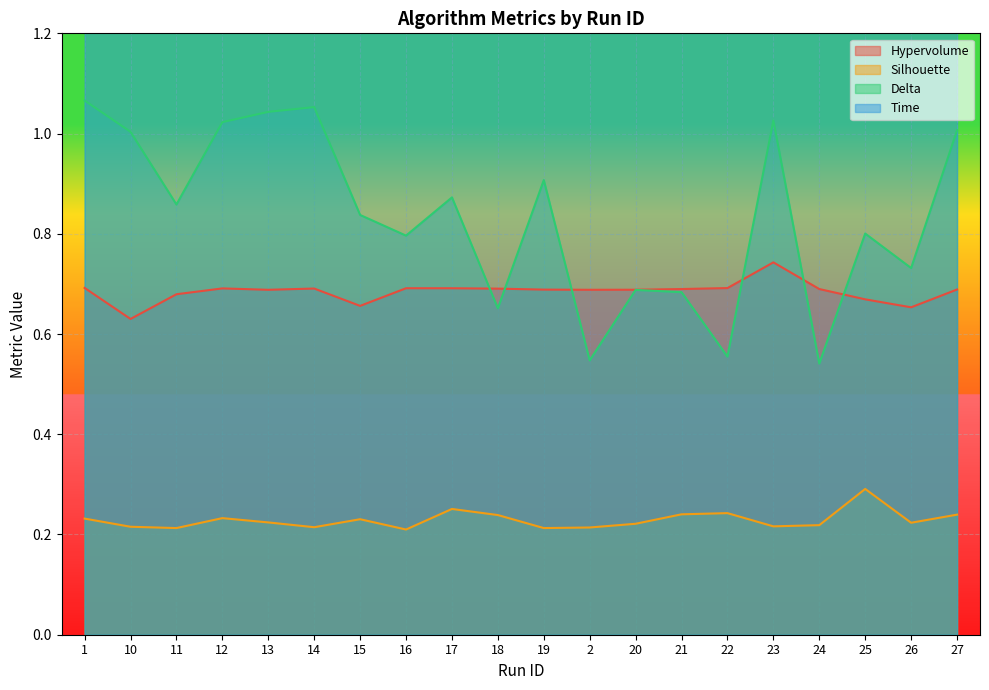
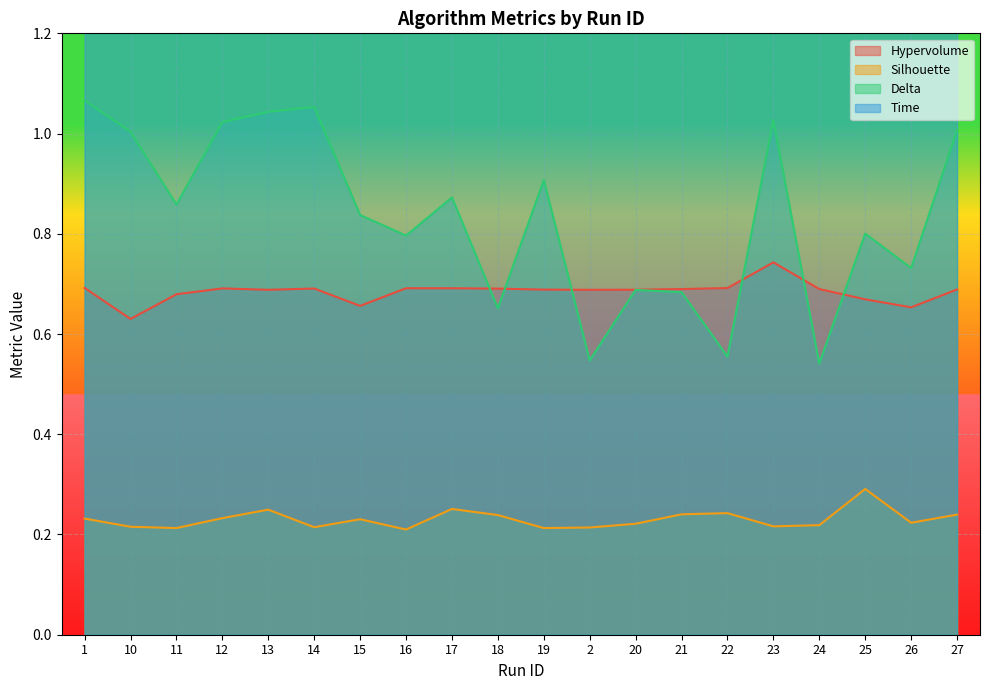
  {
    "Hypervolume": {
      "1": 0.69,
      "10": 0.63,
      "11": 0.68,
      "12": 0.69,
      "13": 0.69,
      "14": 0.69,
      "15": 0.66,
      "16": 0.69,
      "17": 0.69,
      "18": 0.69,
      "19": 0.69,
      "2": 0.69,
      "21": 0.69,
      "22": 0.69,
      "23": 0.74,
      "24": 0.69,
      "25": 0.67,
      "26": 0.65,
      "27": 0.69
    },
    "Silhouette": {
      "1": 0.23,
      "10": 0.22,
      "11": 0.21,
      "12": 0.23,
-     "13": 0.22,
+     "13": 0.25,
      "14": 0.21,
      "15": 0.23,
      "16": 0.21,
      "17": 0.25,
      "18": 0.24,
      "19": 0.21,
      "2": 0.21,
      "20": 0.22,
      "21": 0.24,
      "22": 0.24,
      "23": 0.22,
      "24": 0.22,
      "25": 0.29,
      "26": 0.22,
      "27": 0.24
    },
    "Delta": {
      "1": 1.07,
      "10": 1.00,
      "11": 0.86,
      "12": 1.02,
      "13": 1.04,
      "14": 1.05,
      "15": 0.84,
      "16": 0.80,
      "17": 0.87,
      "18": 0.65,
      "19": 0.91,
      "2": 0.55,
      "21": 0.68,
      "22": 0.55,
      "23": 1.03,
      "24": 0.54,
      "25": 0.80,
      "26": 0.73,
      "27": 1.01
    }
  }
